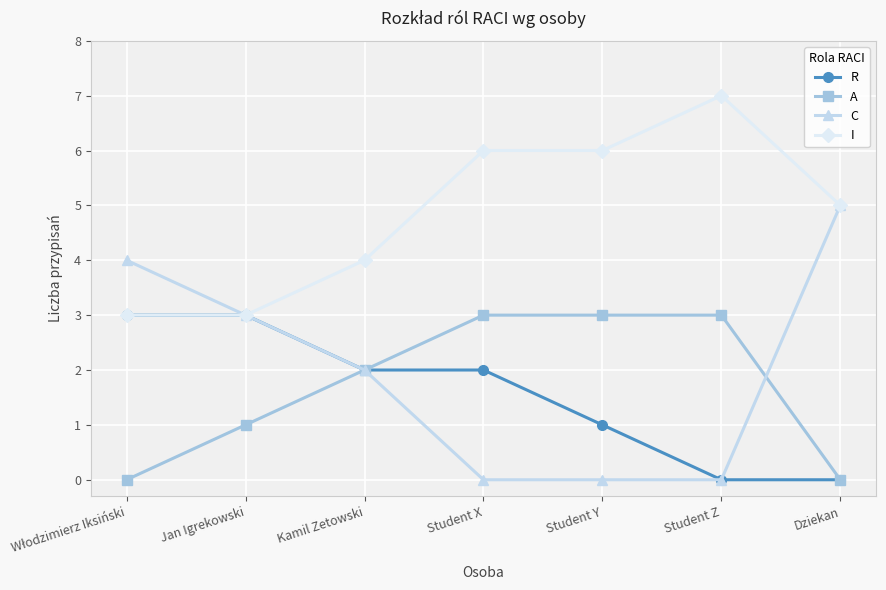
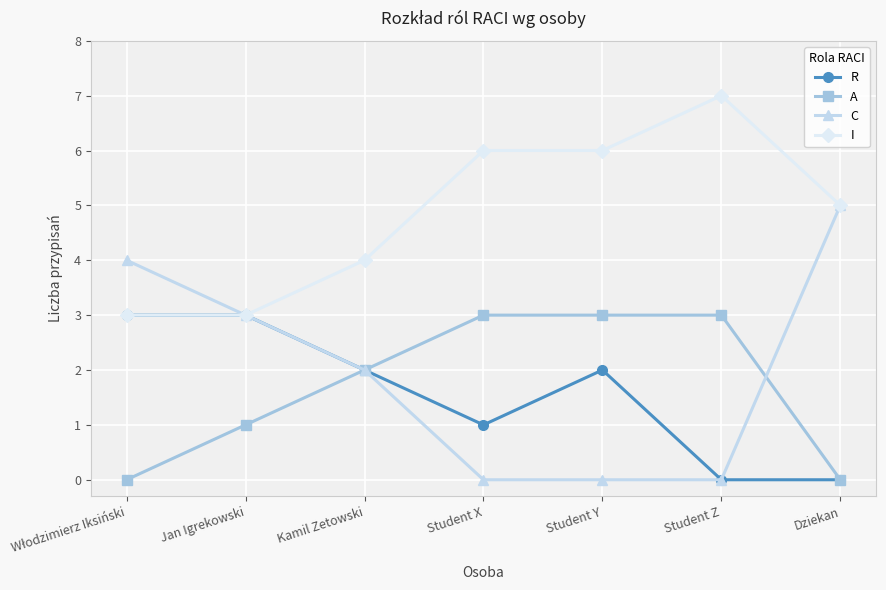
  {
    "R": {
-     "Student X": 2,
-     "Student Y": 1
+     "Student X": 1,
+     "Student Y": 2
    }
  }
